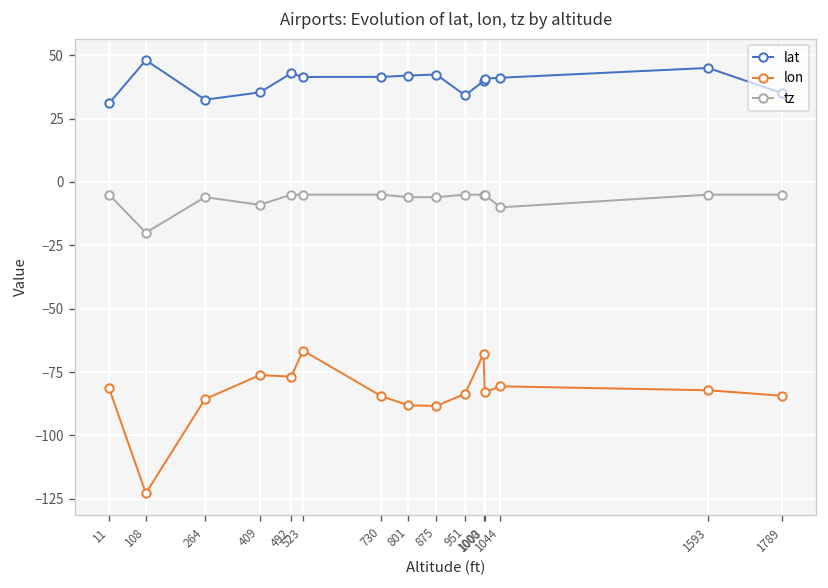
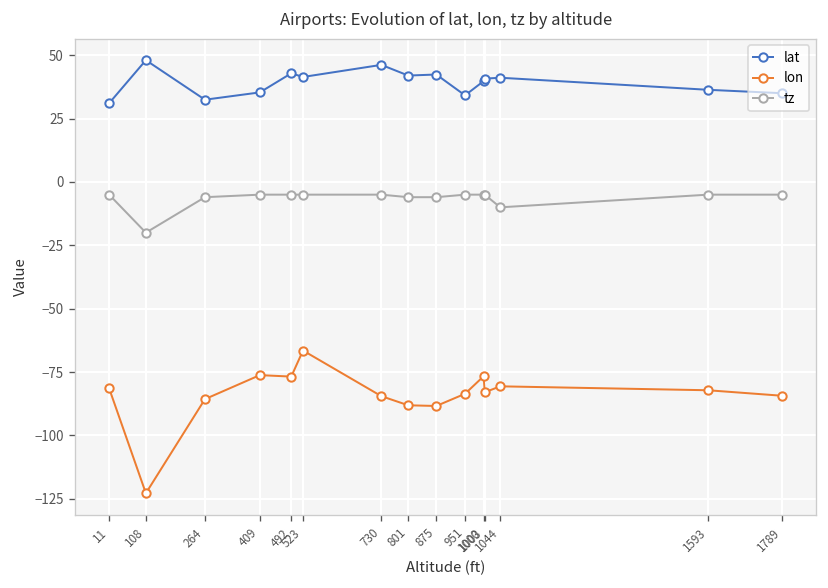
  {
    "lat": {
      "11": 31,
      "108": 48,
      "264": 32,
      "409": 35,
      "492": 43,
      "523": 41,
-     "730": 41,
+     "730": 46,
      "801": 42,
      "875": 42,
      "951": 34,
      "1000": 40,
      "1003": 41,
      "1044": 41,
-     "1593": 45
+     "1593": 36
    },
    "lon": {
      "11": -81,
      "108": -123,
      "264": -86,
      "409": -76,
      "492": -77,
      "523": -66,
      "730": -85,
      "801": -88,
      "875": -88,
      "951": -84,
-     "1000": -68,
+     "1000": -77,
      "1003": -83,
      "1044": -81,
      "1593": -82,
      "1789": -84
    },
    "tz": {
      "11": -5,
      "108": -20,
      "264": -6,
-     "409": -9,
+     "409": -5,
      "492": -5,
      "523": -5,
      "730": -5,
      "801": -6,
      "875": -6,
      "951": -5,
      "1000": -5,
      "1003": -5,
      "1044": -10,
      "1593": -5,
      "1789": -5
    }
  }
